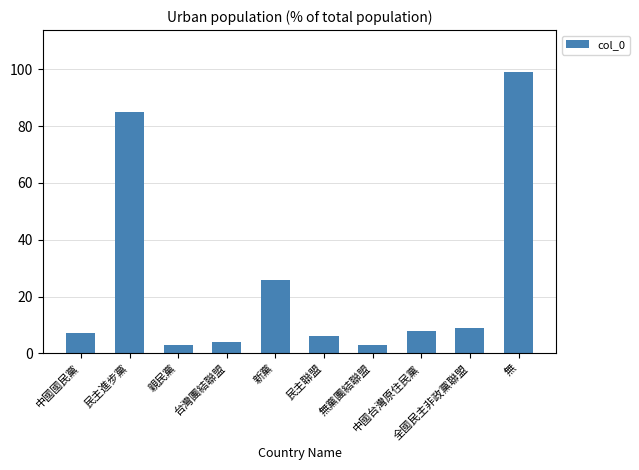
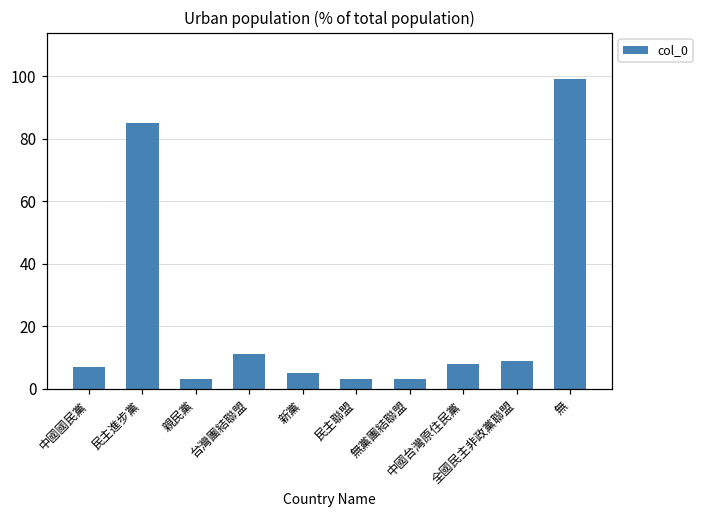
  {
    "中國國民黨": 7,
    "民主進步黨": 85,
    "親民黨": 3,
-   "台灣團結聯盟": 4,
-   "新黨": 26,
-   "民主聯盟": 6,
+   "台灣團結聯盟": 11,
+   "新黨": 5,
+   "民主聯盟": 3,
    "無黨團結聯盟": 3,
    "中國台灣原住民黨": 8,
    "全國民主非政黨聯盟": 9,
    "無": 99
  }
